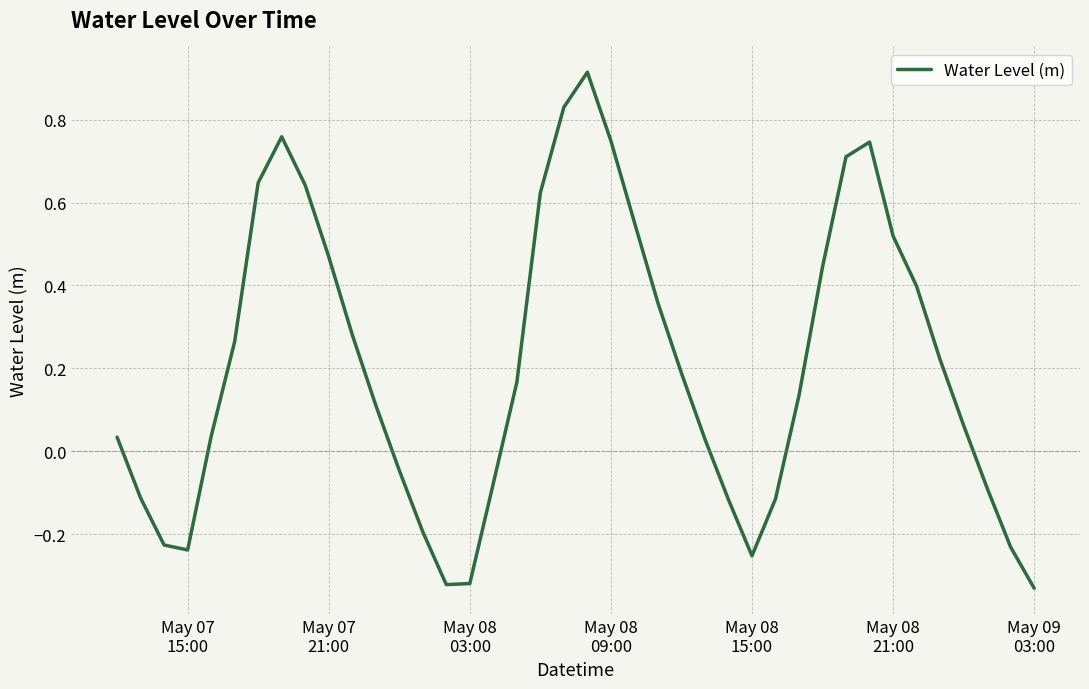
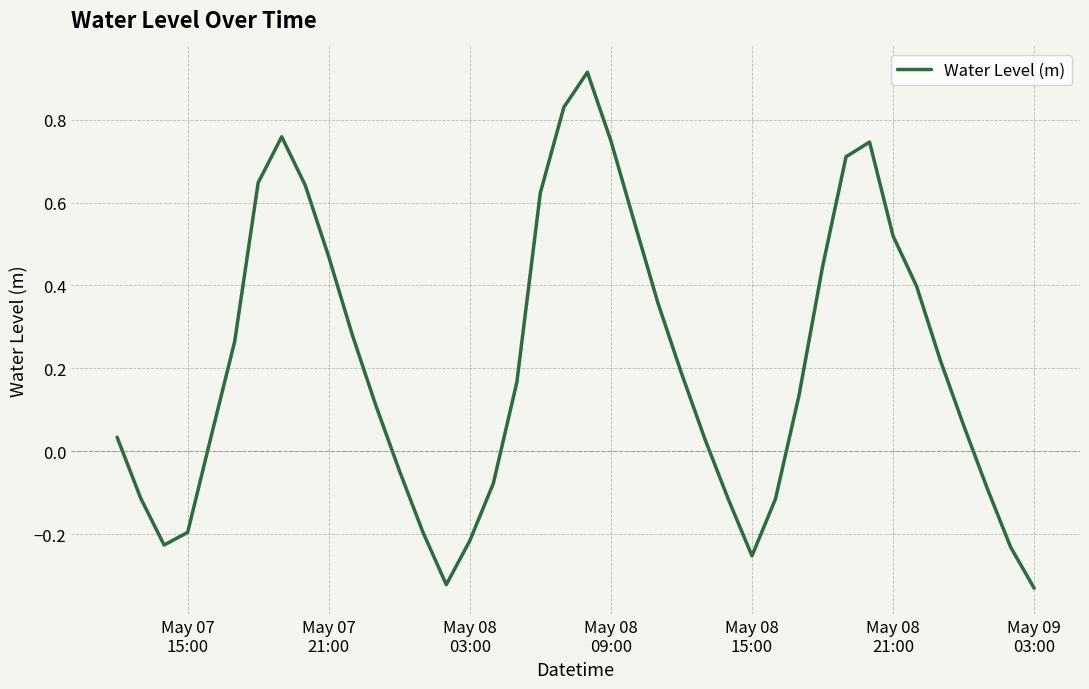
  {
-   "May 07 15:00": -0.24,
+   "May 07 15:00": -0.20,
    "May 07 21:00": 0.47,
-   "May 08 03:00": -0.32,
+   "May 08 03:00": -0.22,
    "May 08 09:00": 0.75,
    "May 08 15:00": -0.25,
    "May 08 21:00": 0.52,
    "May 09 03:00": -0.33
  }
